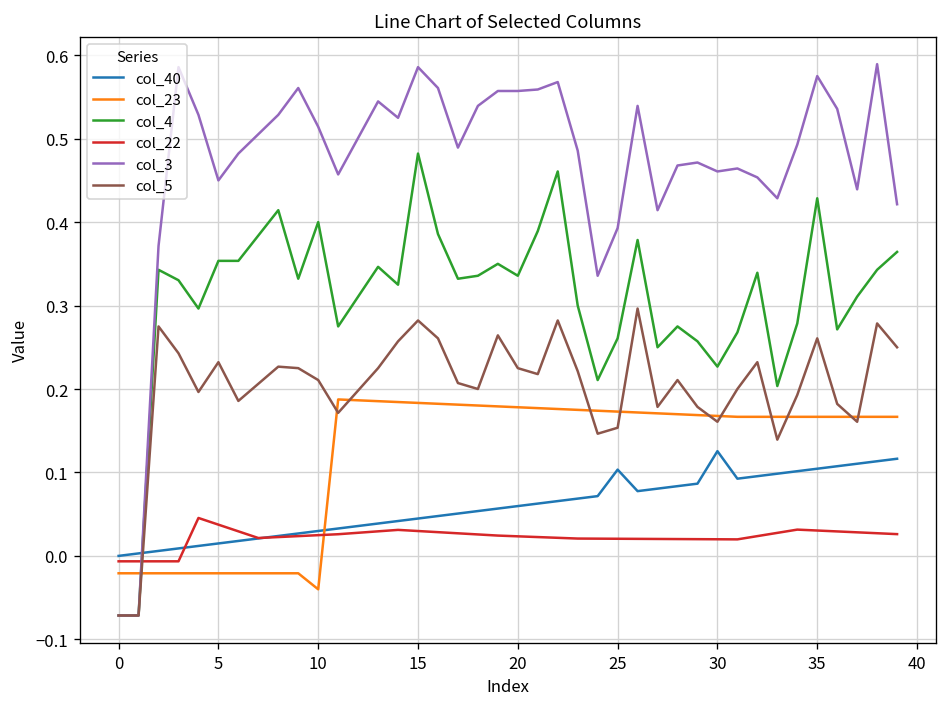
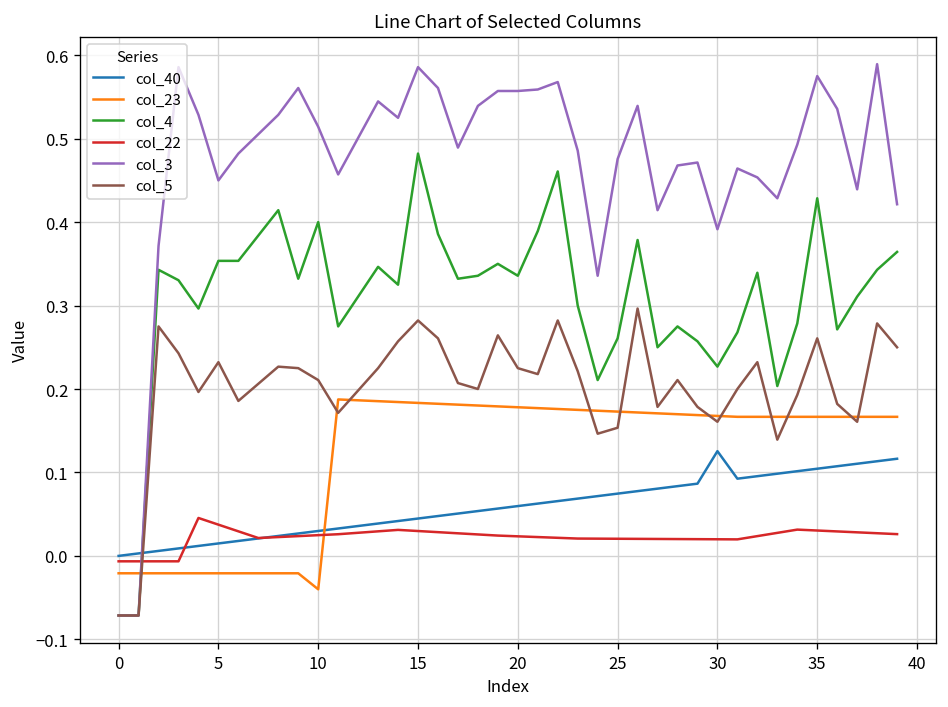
  {
    "col_40": {
      "0": 0.00,
      "5": 0.01,
      "10": 0.03,
      "15": 0.04,
      "20": 0.06,
-     "25": 0.10,
+     "25": 0.07,
      "30": 0.13,
      "35": 0.10
    },
    "col_23": {
      "0": -0.02,
      "5": -0.02,
      "10": -0.04,
      "15": 0.18,
      "20": 0.18,
      "25": 0.17,
      "30": 0.17,
      "35": 0.17
    },
    "col_4": {
      "5": 0.35,
      "10": 0.40,
      "15": 0.48,
      "20": 0.34,
      "25": 0.26,
      "30": 0.23,
      "35": 0.43
    },
    "col_22": {
      "0": -0.01,
      "5": 0.04,
      "10": 0.02,
      "15": 0.03,
      "20": 0.02,
      "25": 0.02,
      "30": 0.02,
      "35": 0.03
    },
    "col_3": {
      "5": 0.45,
      "10": 0.51,
      "15": 0.59,
      "20": 0.56,
-     "25": 0.39,
-     "30": 0.46,
+     "25": 0.48,
+     "30": 0.39,
      "35": 0.58
    },
    "col_5": {
      "5": 0.23,
      "10": 0.21,
      "15": 0.28,
      "20": 0.23,
      "25": 0.15,
      "30": 0.16,
      "35": 0.26
    }
  }
